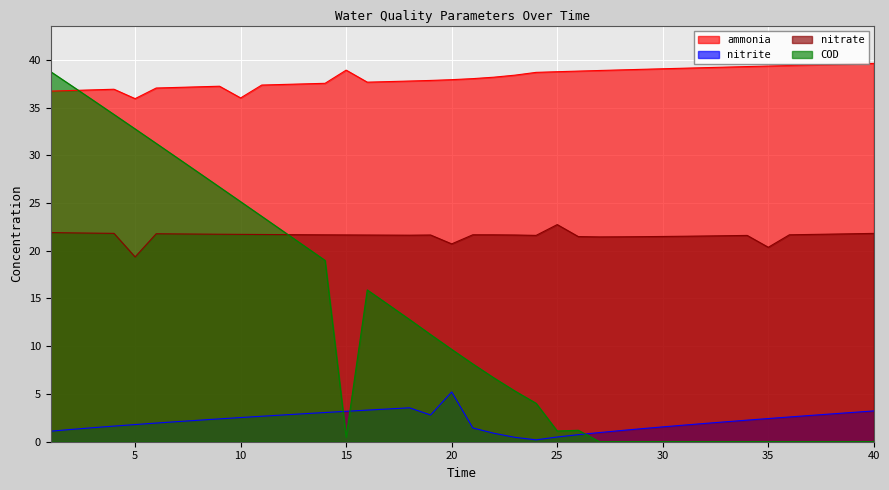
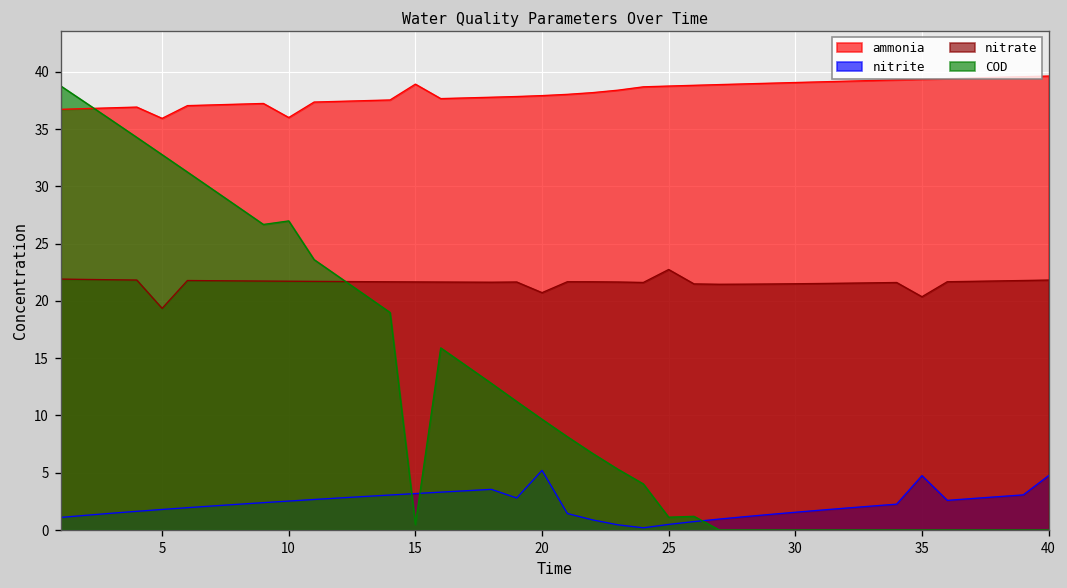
  {
    "ammonia": {
      "5": 36,
      "10": 36,
      "15": 39,
      "20": 38,
      "25": 39,
      "30": 39,
      "35": 39,
      "40": 40
    },
    "nitrite": {
      "5": 2,
      "10": 3,
      "15": 3,
      "20": 5,
      "25": 0,
      "30": 2,
-     "35": 2,
-     "40": 3
+     "35": 5,
+     "40": 5
    },
    "nitrate": {
      "5": 19,
      "10": 22,
      "15": 22,
      "20": 21,
      "25": 23,
      "30": 21,
      "35": 20,
      "40": 22
    },
    "COD": {
      "5": 33,
-     "10": 25,
+     "10": 27,
      "15": 0,
      "20": 10,
      "25": 1,
      "30": 0,
      "35": 0,
      "40": 0
    }
  }
